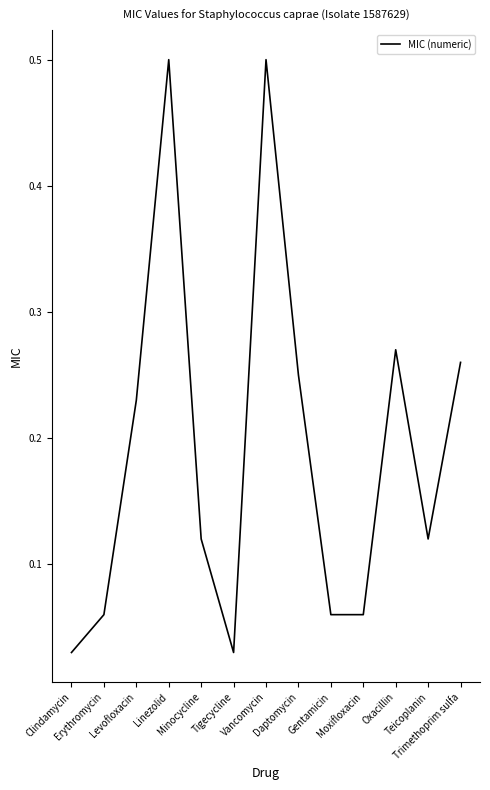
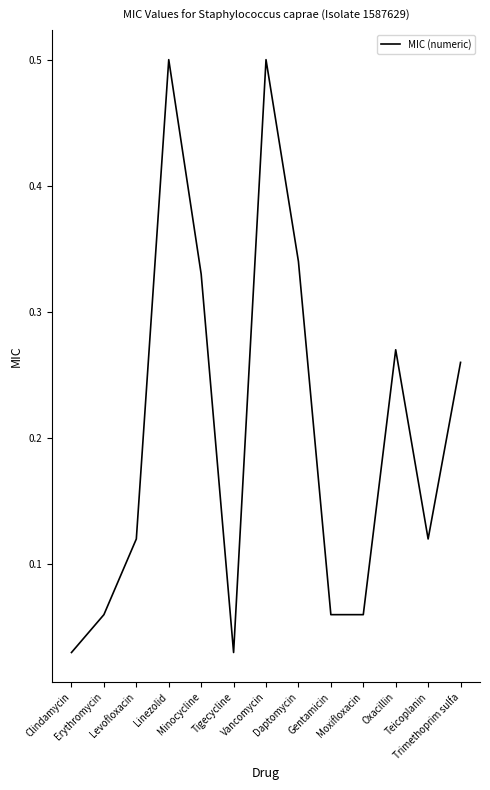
  {
    "Clindamycin": 0.03,
    "Erythromycin": 0.06,
-   "Levofloxacin": 0.23,
+   "Levofloxacin": 0.12,
    "Linezolid": 0.50,
-   "Minocycline": 0.12,
+   "Minocycline": 0.33,
    "Tigecycline": 0.03,
    "Vancomycin": 0.50,
-   "Daptomycin": 0.25,
+   "Daptomycin": 0.34,
    "Gentamicin": 0.06,
    "Moxifloxacin": 0.06,
    "Oxacillin": 0.27,
    "Teicoplanin": 0.12,
    "Trimethoprim sulfa": 0.26
  }
